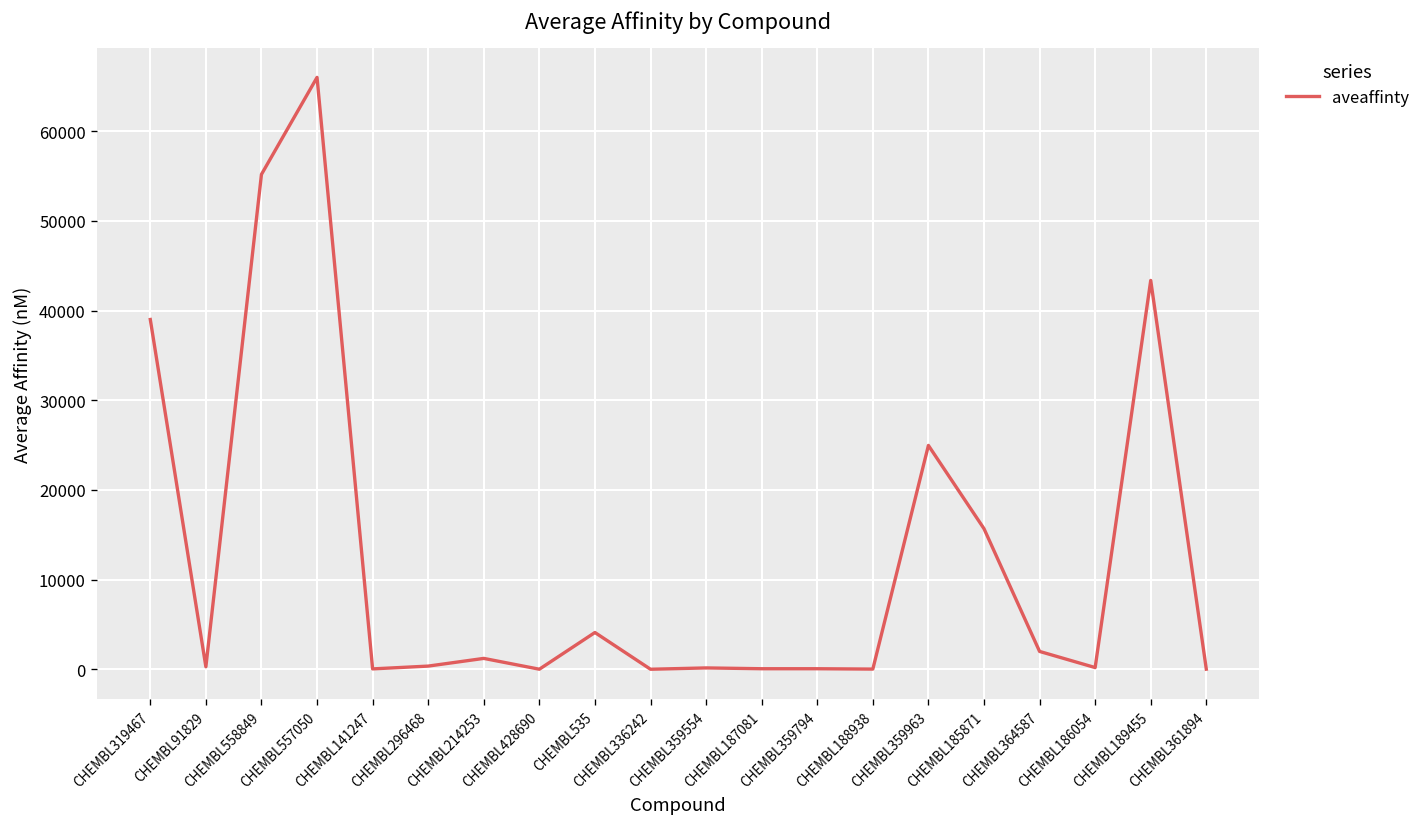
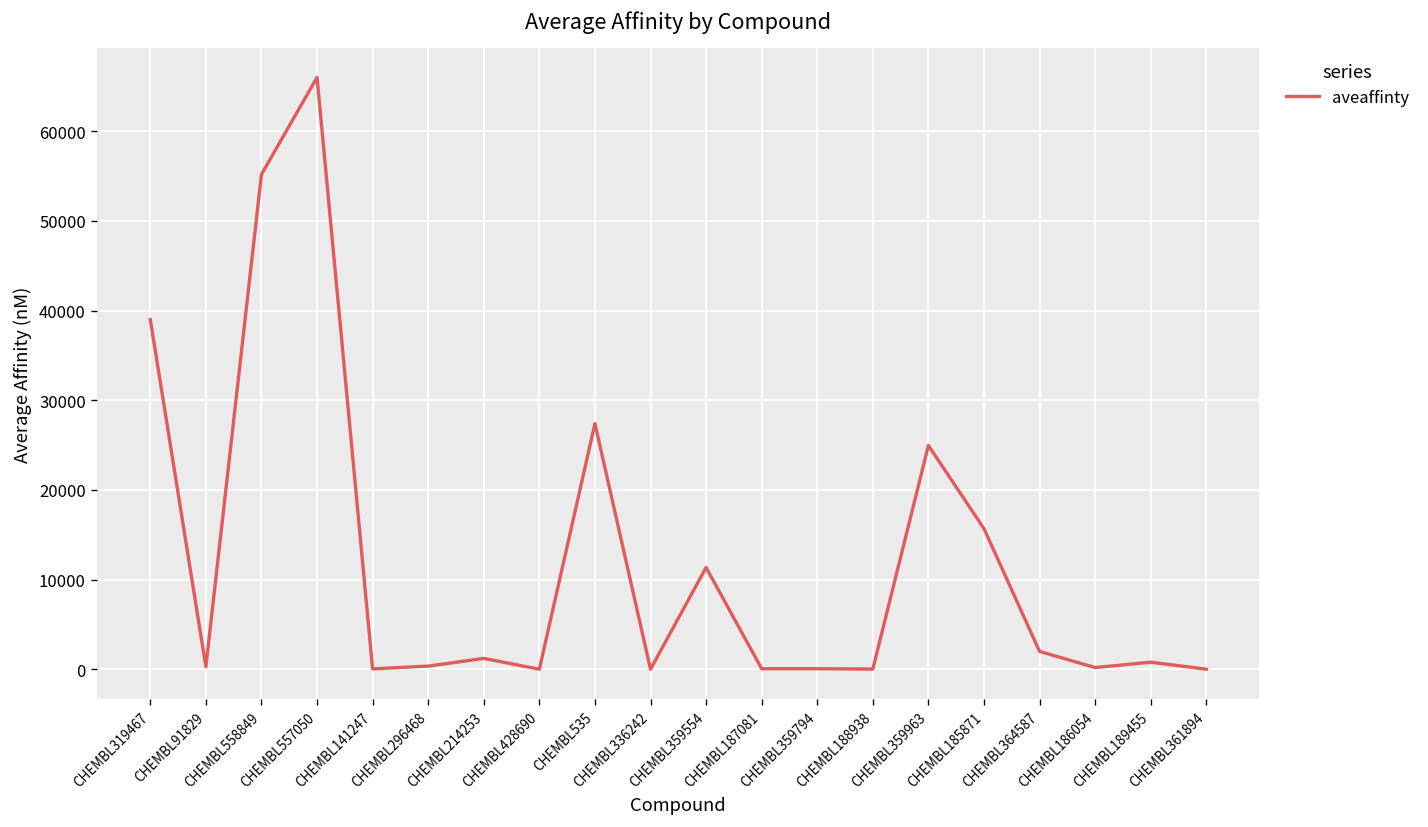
  {
    "CHEMBL319467": 39000,
    "CHEMBL91829": 0,
    "CHEMBL558849": 55000,
    "CHEMBL557050": 66000,
    "CHEMBL141247": 0,
    "CHEMBL296468": 0,
    "CHEMBL214253": 1000,
    "CHEMBL428690": 0,
-   "CHEMBL535": 4000,
+   "CHEMBL535": 27000,
    "CHEMBL336242": 0,
-   "CHEMBL359554": 0,
+   "CHEMBL359554": 11000,
    "CHEMBL187081": 0,
    "CHEMBL359794": 0,
    "CHEMBL188938": 0,
    "CHEMBL359963": 25000,
    "CHEMBL185871": 16000,
    "CHEMBL364587": 2000,
    "CHEMBL186054": 0,
-   "CHEMBL189455": 43000,
+   "CHEMBL189455": 1000,
    "CHEMBL361894": 0
  }
